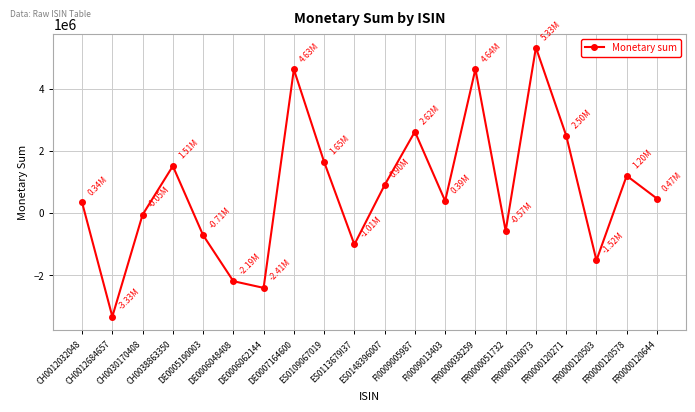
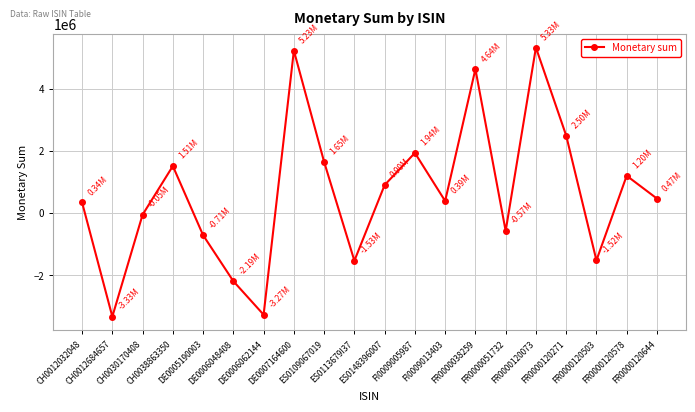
  {
    "CH0012032048": "0.34M",
    "CH0012684657": "-3.33M",
    "CH0030170408": "-0.05M",
    "CH0038863350": "1.51M",
    "DE0005190003": "-0.71M",
    "DE0006048408": "-2.19M",
-   "DE0006062144": "-2.41M",
-   "DE0007164600": "4.63M",
+   "DE0006062144": "-3.27M",
+   "DE0007164600": "5.23M",
    "ES0109067019": "1.65M",
-   "ES0113679I37": "-1.01M",
+   "ES0113679I37": "-1.53M",
    "ES0148396007": "0.90M",
-   "FI0009005987": "2.62M",
+   "FI0009005987": "1.94M",
    "FI0009013403": "0.39M",
    "FR0000038259": "4.64M",
    "FR0000051732": "-0.57M",
    "FR0000120073": "5.33M",
    "FR0000120271": "2.50M",
    "FR0000120503": "-1.52M",
    "FR0000120578": "1.20M",
    "FR0000120644": "0.47M"
  }
